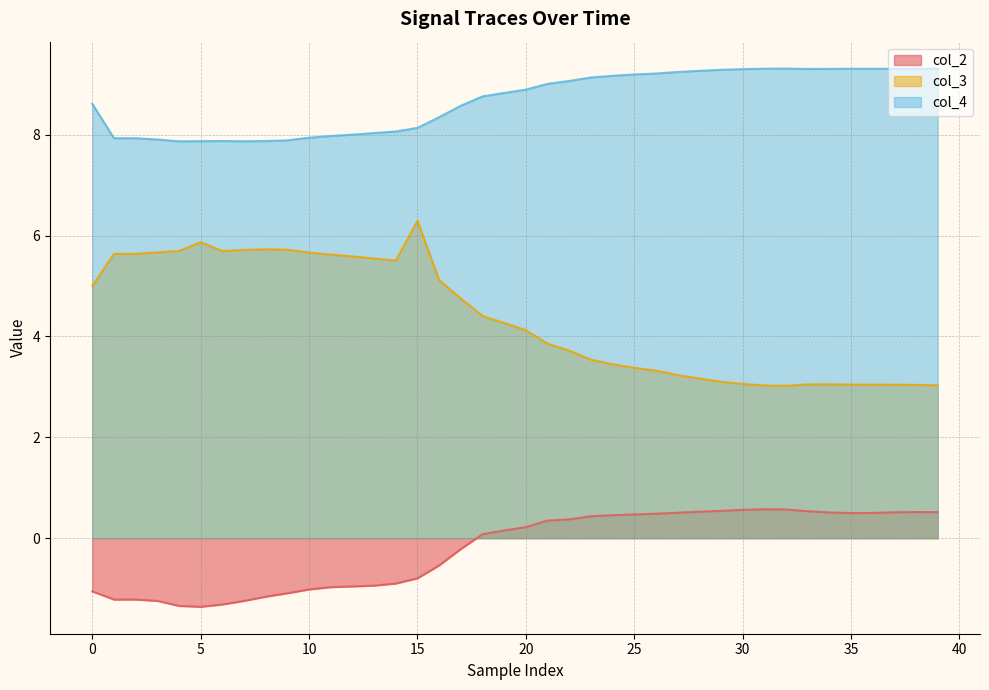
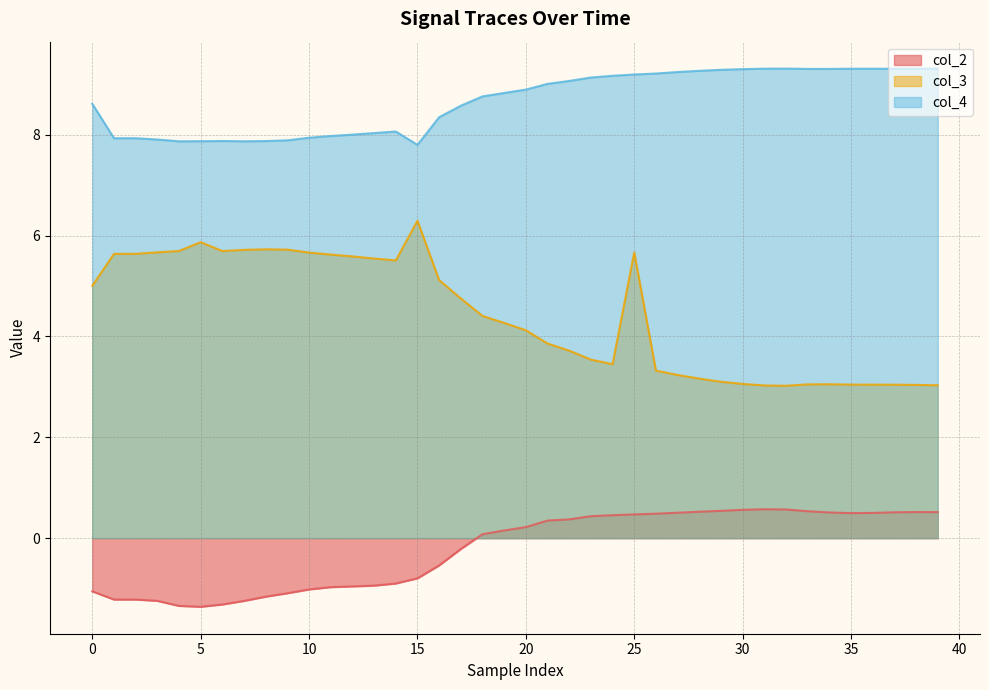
  {
    "col_3": {
      "0": 5.0,
      "5": 5.9,
      "10": 5.7,
      "15": 6.3,
      "20": 4.1,
-     "25": 3.4,
+     "25": 5.7,
      "30": 3.1,
      "35": 3.0
    },
    "col_4": {
      "0": 8.6,
      "5": 7.9,
      "10": 7.9,
-     "15": 8.1,
+     "15": 7.8,
      "20": 8.9,
      "25": 9.2,
      "30": 9.3,
      "35": 9.3
    }
  }
